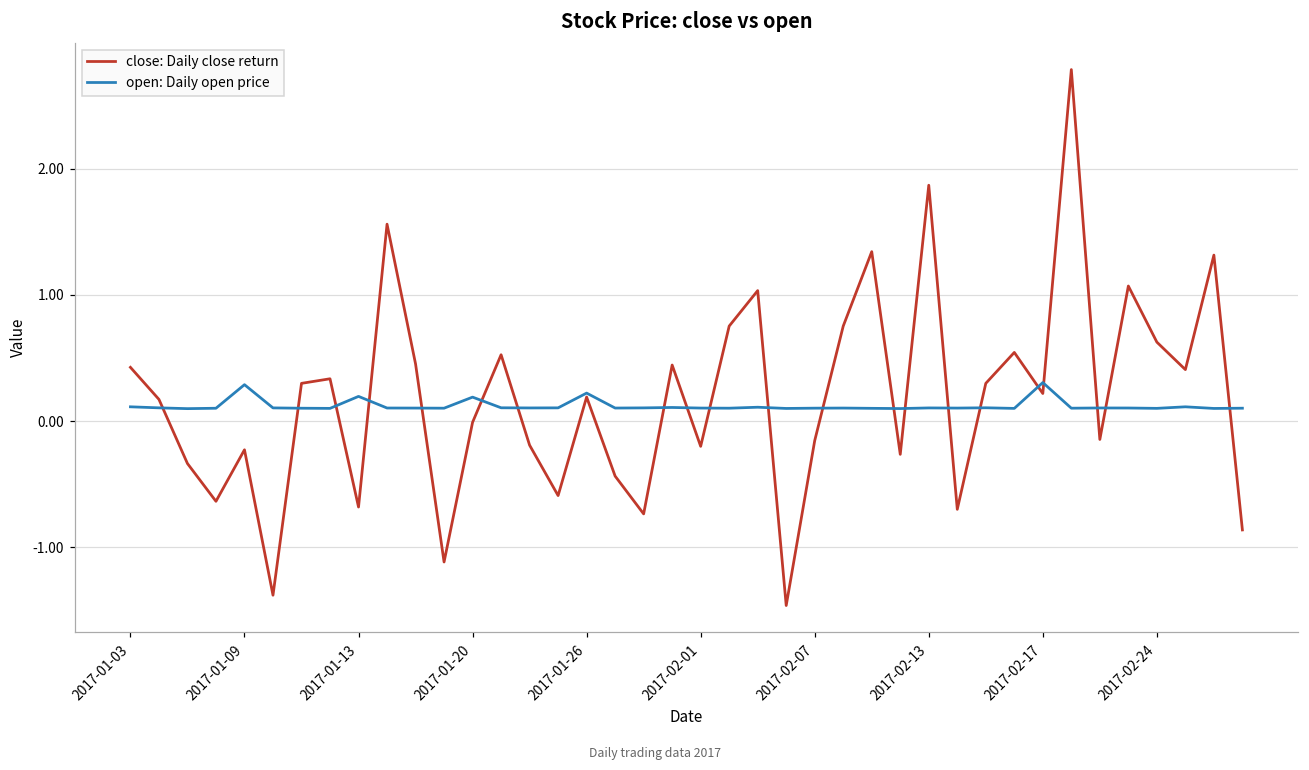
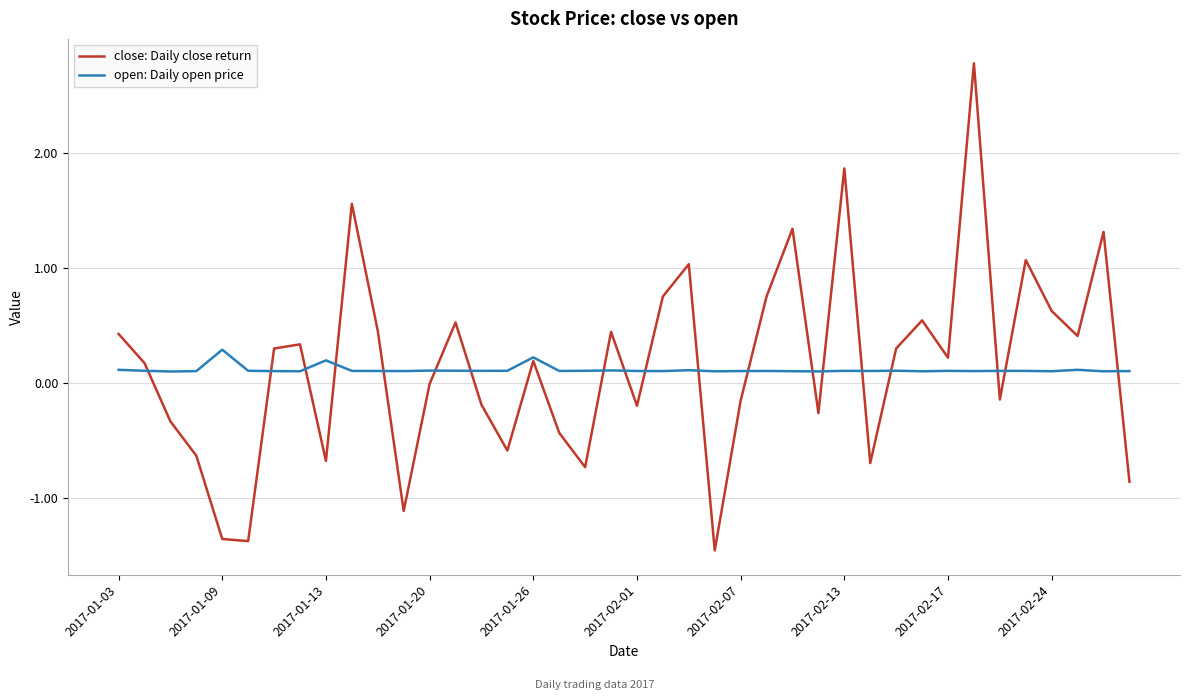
  {
    "close: Daily close return": {
      "2017-01-03": 0.43,
-     "2017-01-09": -0.23,
+     "2017-01-09": -1.36,
      "2017-01-13": -0.68,
      "2017-01-20": -0.01,
      "2017-01-26": 0.19,
      "2017-02-01": -0.20,
      "2017-02-07": -0.15,
      "2017-02-13": 1.87,
      "2017-02-17": 0.22,
      "2017-02-24": 0.63
    },
    "open: Daily open price": {
      "2017-01-03": 0.11,
      "2017-01-09": 0.29,
      "2017-01-13": 0.20,
-     "2017-01-20": 0.19,
+     "2017-01-20": 0.11,
      "2017-01-26": 0.22,
      "2017-02-01": 0.10,
      "2017-02-07": 0.10,
      "2017-02-13": 0.10,
-     "2017-02-17": 0.31,
+     "2017-02-17": 0.10,
      "2017-02-24": 0.10
    }
  }
